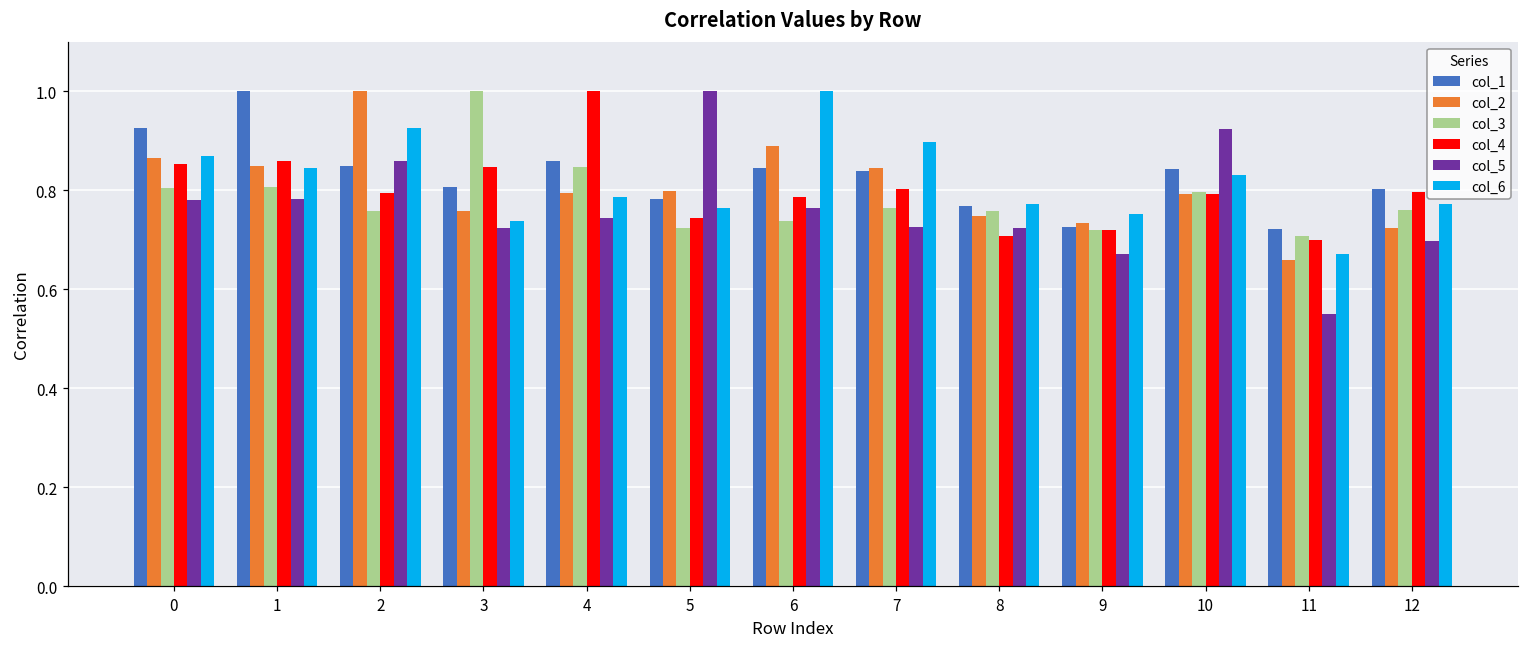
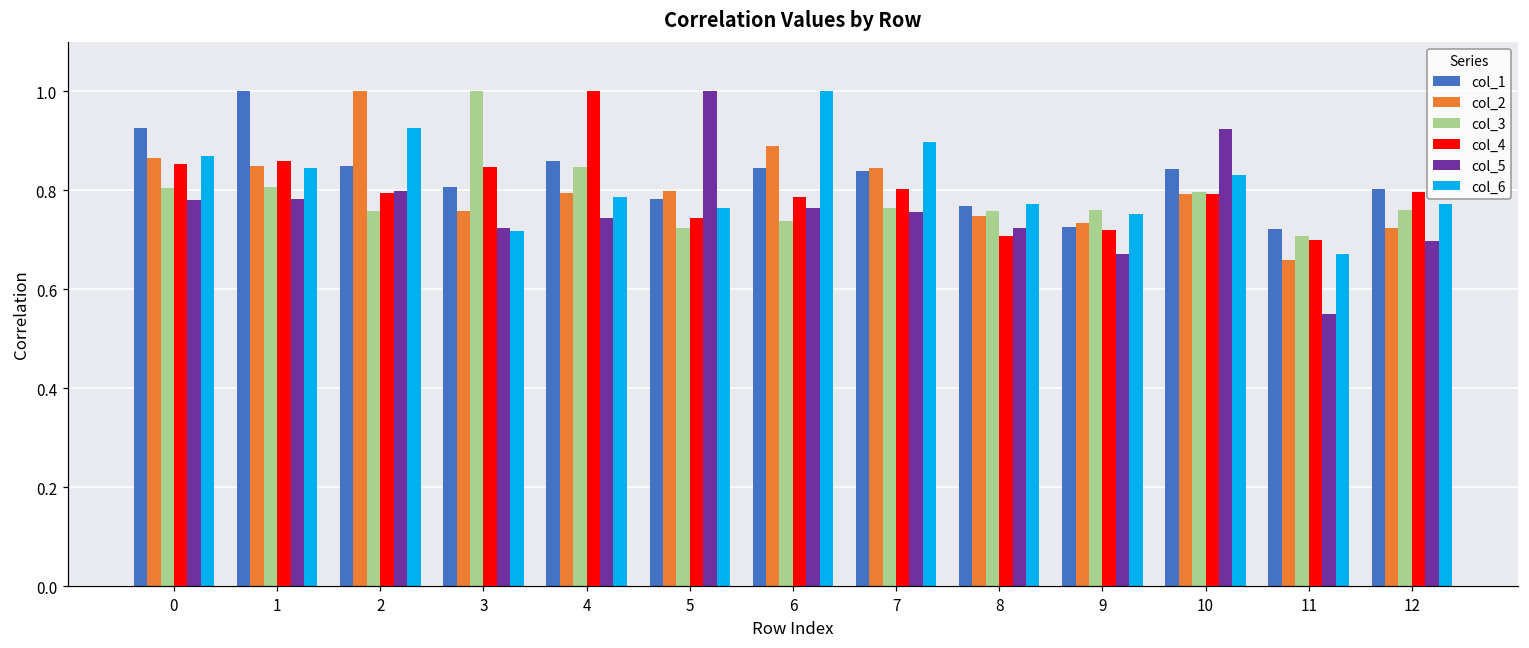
  {
    "col_1": {
      "0": 0.93,
      "1": 1.00,
      "2": 0.85,
      "3": 0.81,
      "4": 0.86,
      "5": 0.78,
      "6": 0.84,
      "7": 0.84,
      "8": 0.77,
      "9": 0.72,
      "10": 0.84,
      "11": 0.72,
      "12": 0.80
    },
    "col_2": {
      "0": 0.87,
      "1": 0.85,
      "2": 1.00,
      "3": 0.76,
      "4": 0.79,
      "5": 0.80,
      "6": 0.89,
      "7": 0.85,
      "8": 0.75,
      "9": 0.73,
      "10": 0.79,
      "11": 0.66,
      "12": 0.72
    },
    "col_3": {
      "0": 0.80,
      "1": 0.81,
      "2": 0.76,
      "3": 1.00,
      "4": 0.85,
      "5": 0.72,
      "6": 0.74,
      "7": 0.76,
      "8": 0.76,
-     "9": 0.72,
+     "9": 0.76,
      "10": 0.80,
      "11": 0.71,
      "12": 0.76
    },
    "col_4": {
      "0": 0.85,
      "1": 0.86,
      "2": 0.79,
      "3": 0.85,
      "4": 1.00,
      "5": 0.74,
      "6": 0.79,
      "7": 0.80,
      "8": 0.71,
      "9": 0.72,
      "10": 0.79,
      "11": 0.70,
      "12": 0.80
    },
    "col_5": {
      "0": 0.78,
      "1": 0.78,
-     "2": 0.86,
+     "2": 0.80,
      "3": 0.72,
      "4": 0.74,
      "5": 1.00,
      "6": 0.76,
-     "7": 0.73,
+     "7": 0.76,
      "8": 0.72,
      "9": 0.67,
      "10": 0.92,
      "11": 0.55,
      "12": 0.70
    },
    "col_6": {
      "0": 0.87,
      "1": 0.84,
      "2": 0.93,
-     "3": 0.74,
+     "3": 0.72,
      "4": 0.79,
      "5": 0.76,
      "6": 1.00,
      "7": 0.90,
      "8": 0.77,
      "9": 0.75,
      "10": 0.83,
      "11": 0.67,
      "12": 0.77
    }
  }
